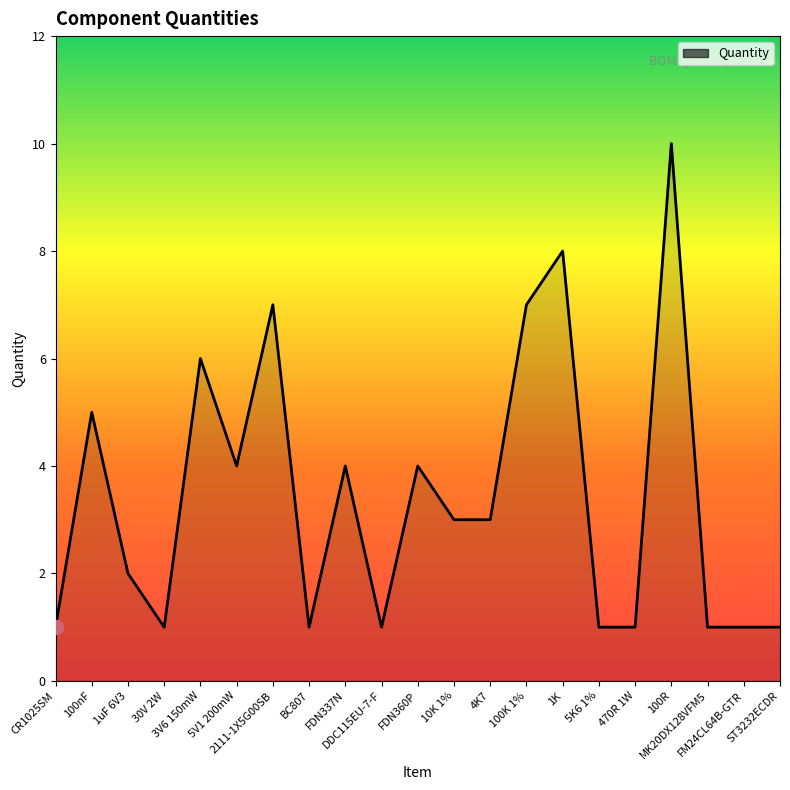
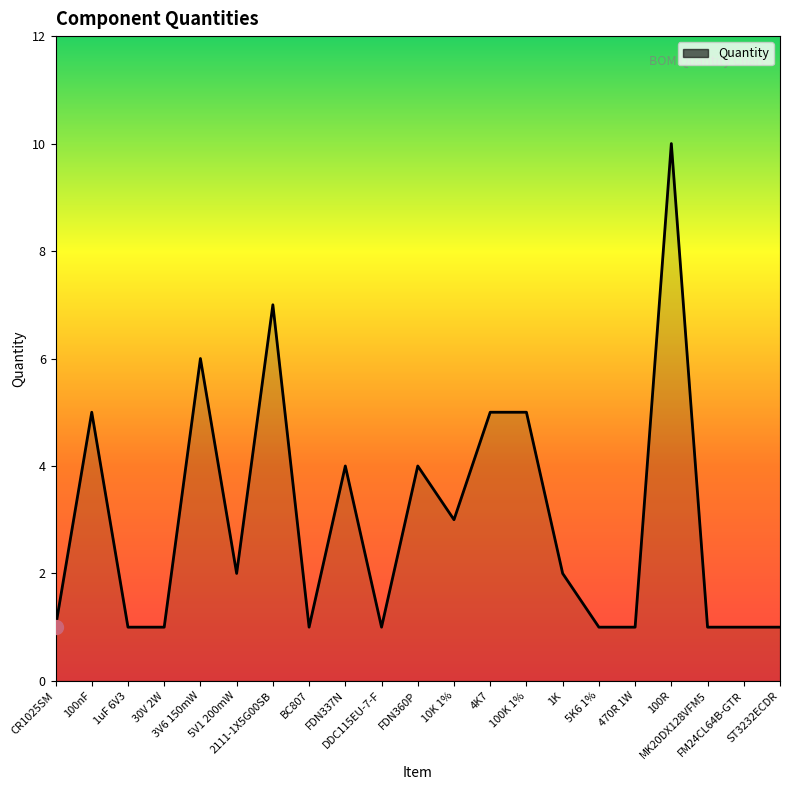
  {
    "Quantity": {
      "100nF": 5,
-     "1uF 6V3": 2,
+     "1uF 6V3": 1,
      "30V 2W": 1,
      "3V6 150mW": 6,
-     "5V1 200mW": 4,
+     "5V1 200mW": 2,
      "2111-1X5G00SB": 7,
      "BC807": 1,
      "FDN337N": 4,
      "DDC115EU-7-F": 1,
      "FDN360P": 4,
      "10K 1%": 3,
-     "4K7": 3,
-     "100K 1%": 7,
-     "1K": 8,
+     "4K7": 5,
+     "100K 1%": 5,
+     "1K": 2,
      "5K6 1%": 1,
      "470R 1W": 1,
      "100R": 10,
      "MK20DX128VFM5": 1,
      "FM24CL64B-GTR": 1,
      "ST3232ECDR": 1
    }
  }
